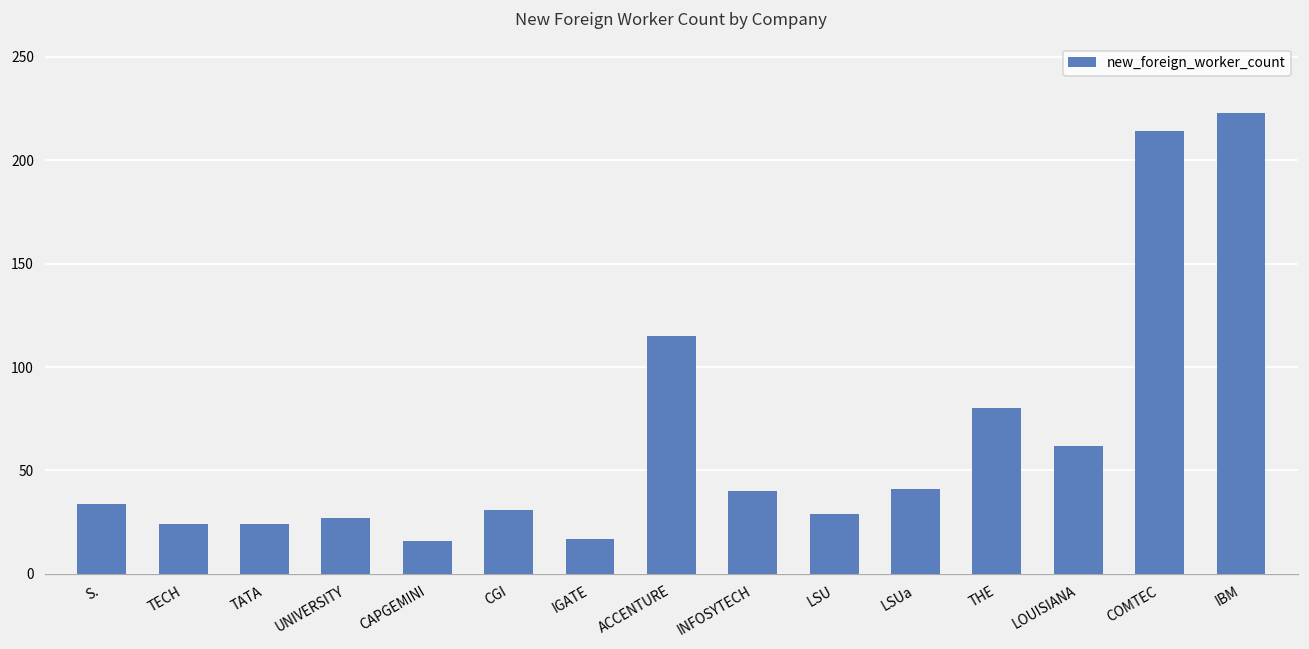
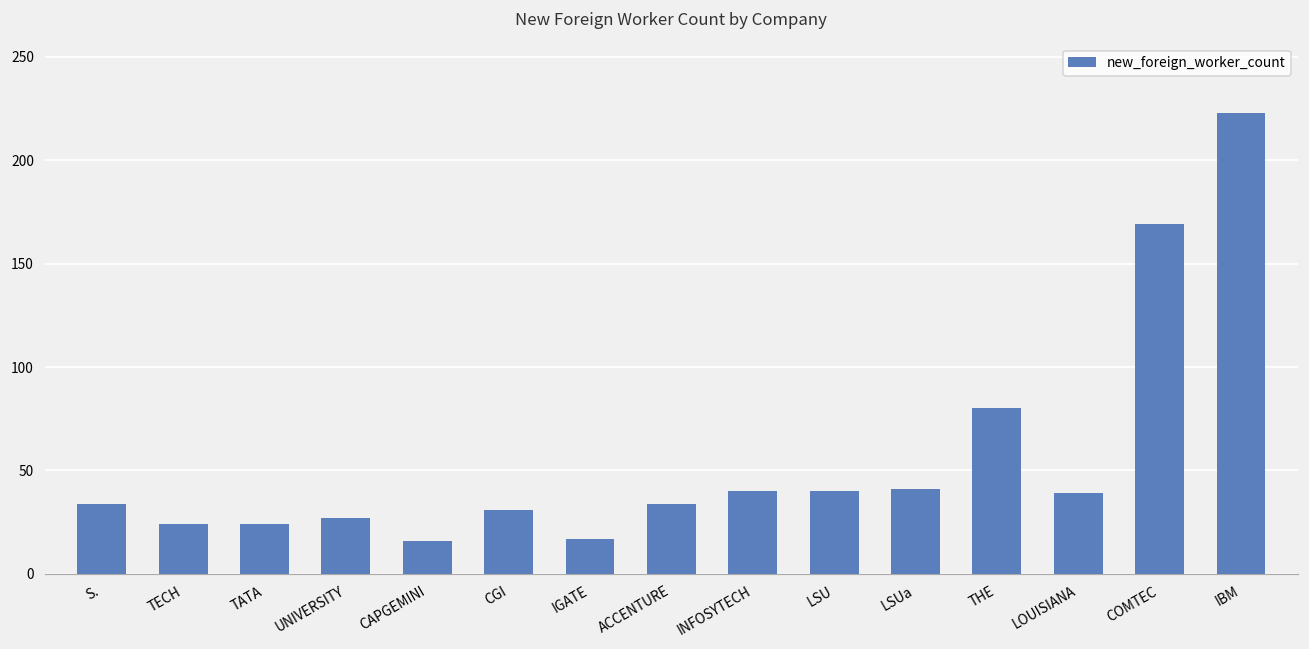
  {
    "S.": 34,
    "TECH": 24,
    "TATA": 24,
    "UNIVERSITY": 27,
    "CAPGEMINI": 16,
    "CGI": 31,
    "IGATE": 17,
-   "ACCENTURE": 115,
+   "ACCENTURE": 34,
    "INFOSYTECH": 40,
-   "LSU": 29,
+   "LSU": 40,
    "LSUa": 41,
    "THE": 80,
-   "LOUISIANA": 62,
-   "COMTEC": 214,
+   "LOUISIANA": 39,
+   "COMTEC": 169,
    "IBM": 223
  }
